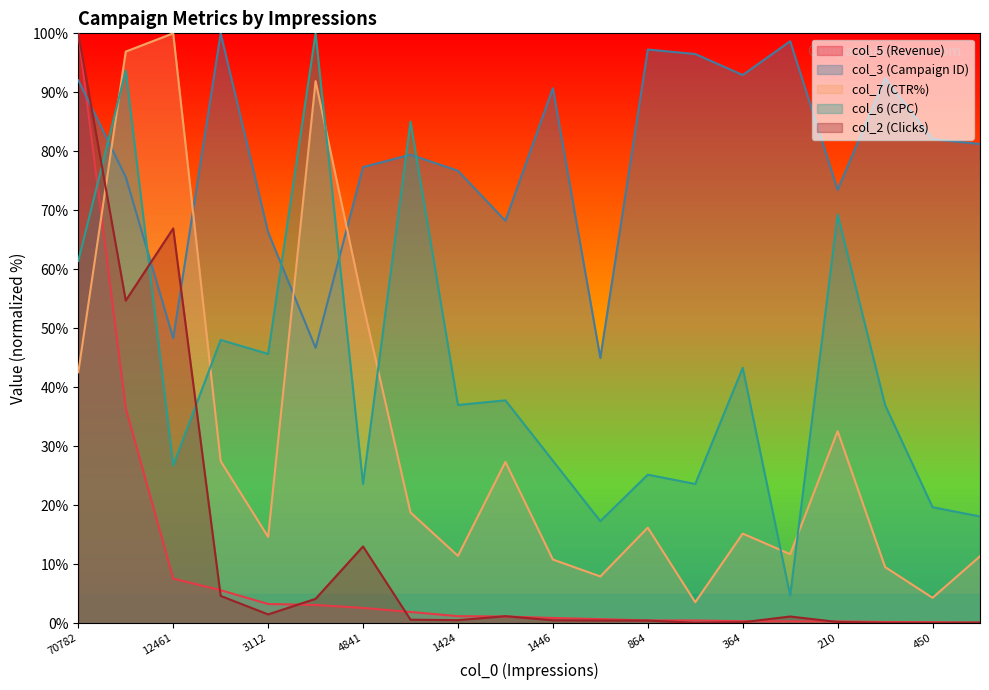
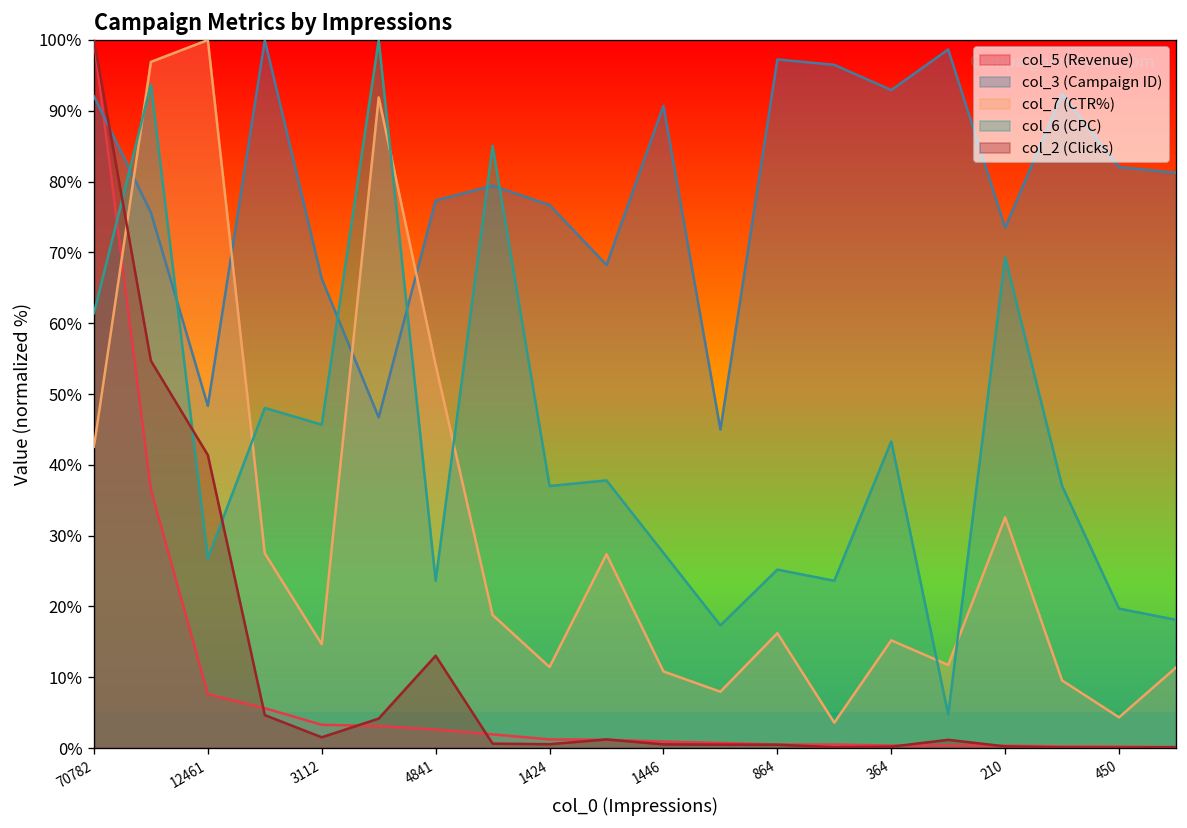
  {
    "col_2 (Clicks)": {
-     "12461": "67%",
+     "12461": "41%",
      "4841": "13%"
    }
  }
